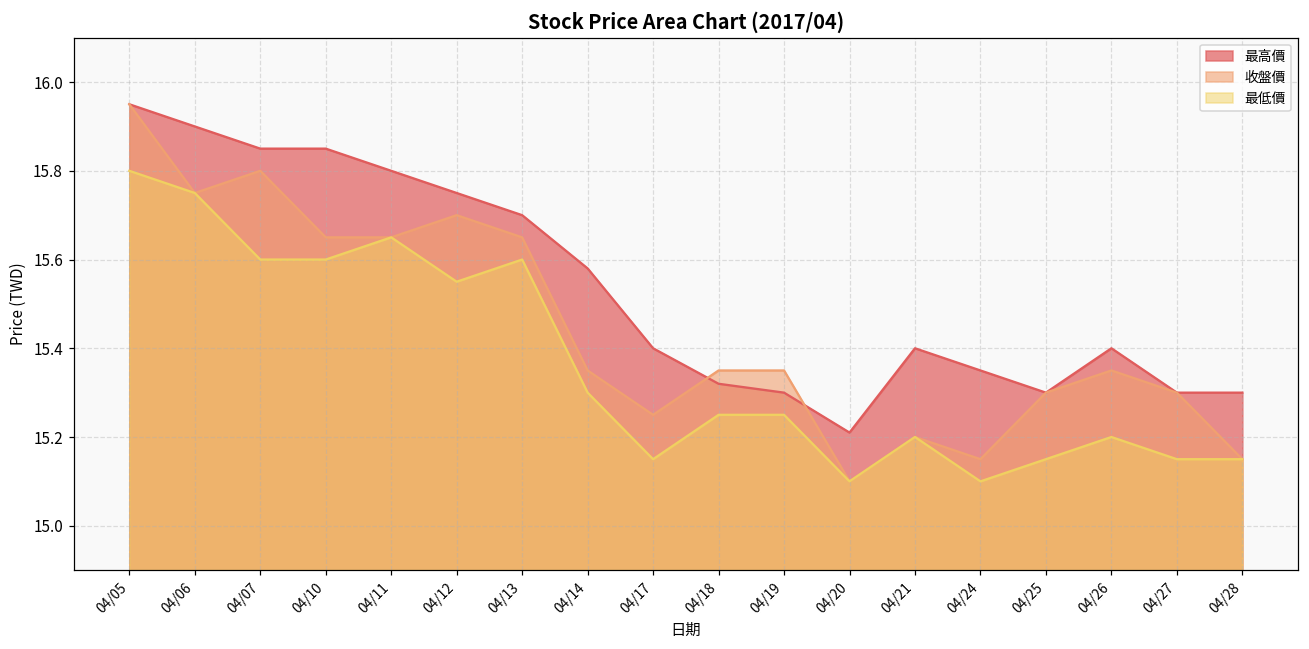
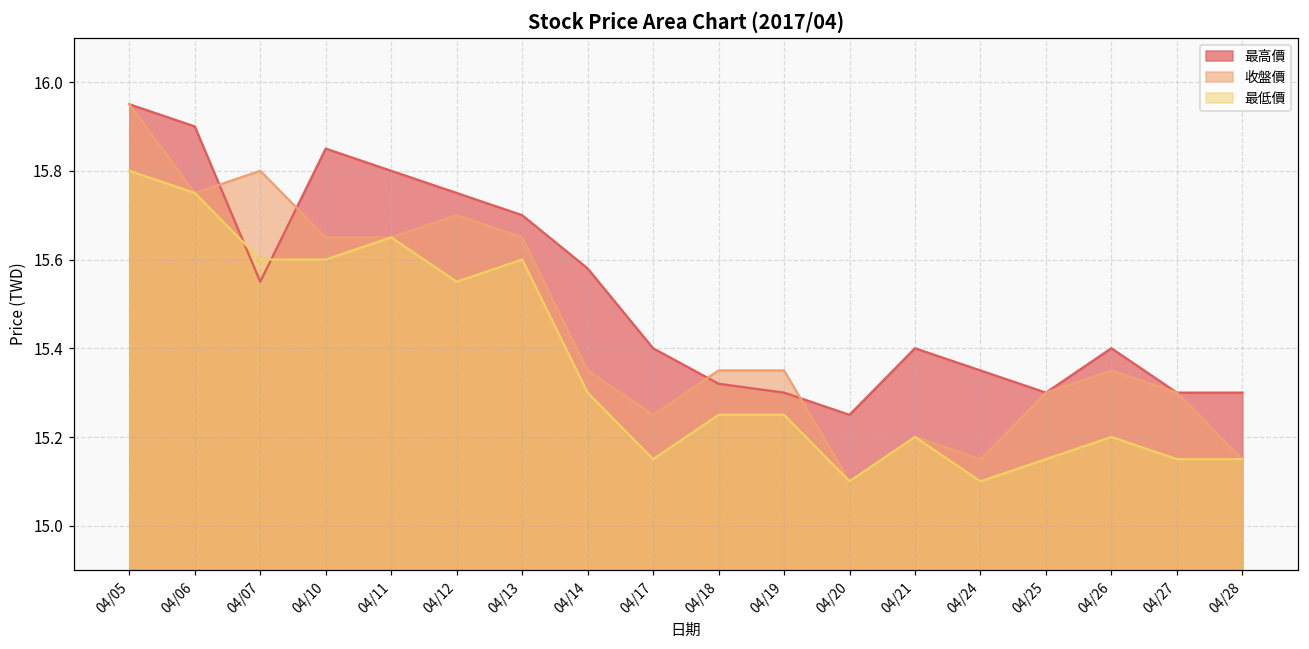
  {
    "最高價": {
      "04/06": 15.90,
-     "04/07": 15.85,
+     "04/07": 15.55,
      "04/10": 15.85,
      "04/11": 15.80,
      "04/12": 15.75,
      "04/13": 15.70,
      "04/14": 15.58,
      "04/17": 15.40,
      "04/18": 15.32,
      "04/19": 15.30,
-     "04/20": 15.21,
+     "04/20": 15.25,
      "04/21": 15.40,
      "04/24": 15.35,
      "04/26": 15.40,
      "04/28": 15.30
    }
  }
